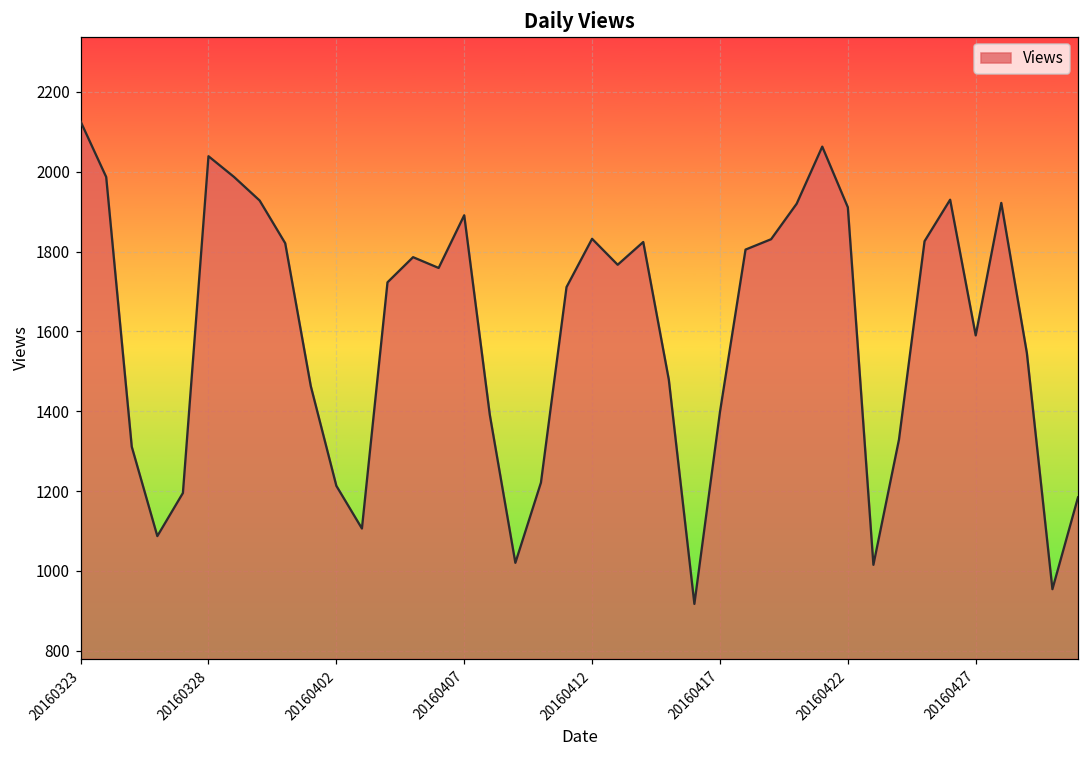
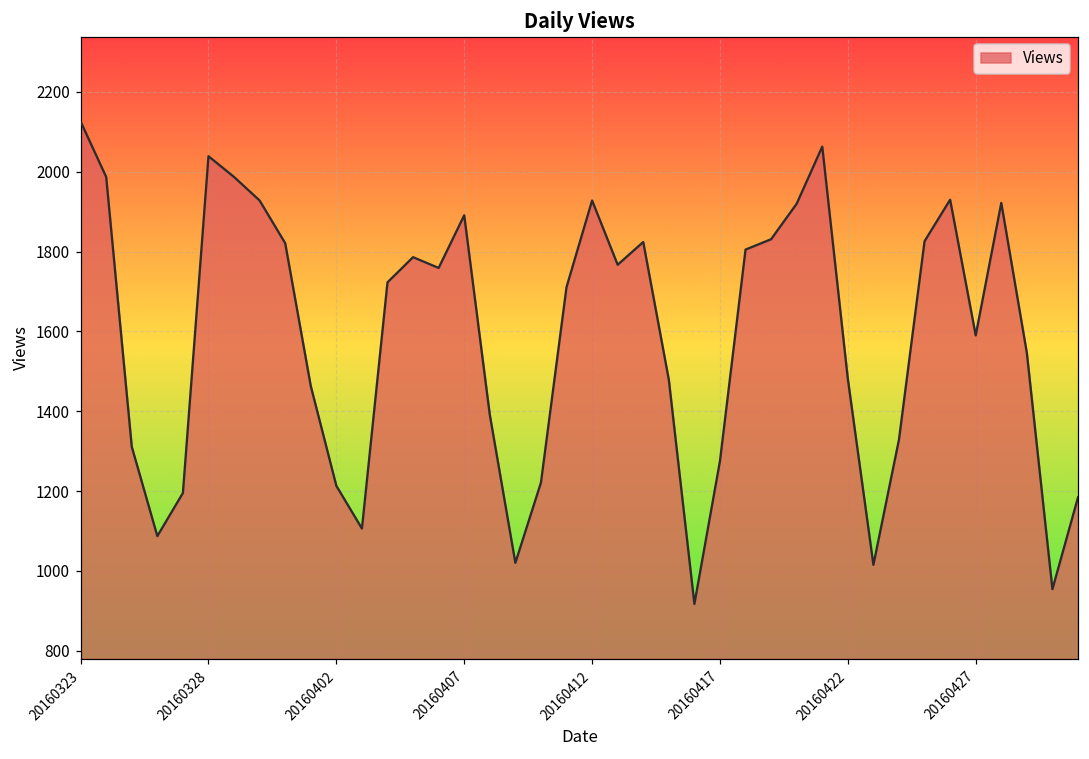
  {
    "20160323": 2130,
    "20160328": 2040,
    "20160402": 1210,
    "20160407": 1890,
-   "20160412": 1830,
-   "20160417": 1400,
-   "20160422": 1910,
+   "20160412": 1930,
+   "20160417": 1280,
+   "20160422": 1480,
    "20160427": 1590
  }
